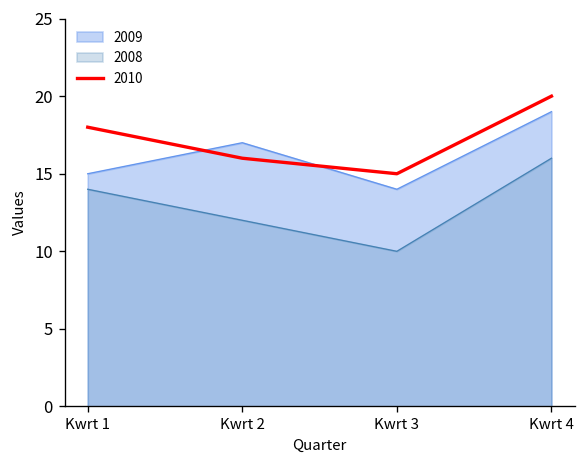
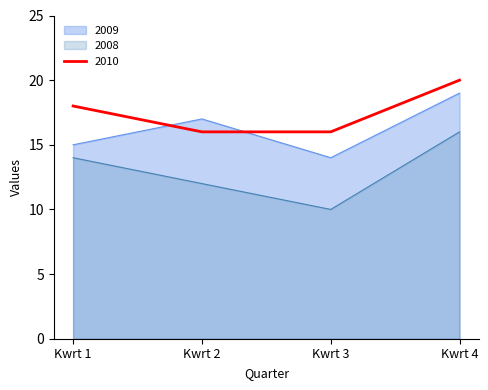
  {
    "2010": {
      "Kwrt 1": 18,
      "Kwrt 2": 16,
-     "Kwrt 3": 15,
+     "Kwrt 3": 16,
      "Kwrt 4": 20
    }
  }
